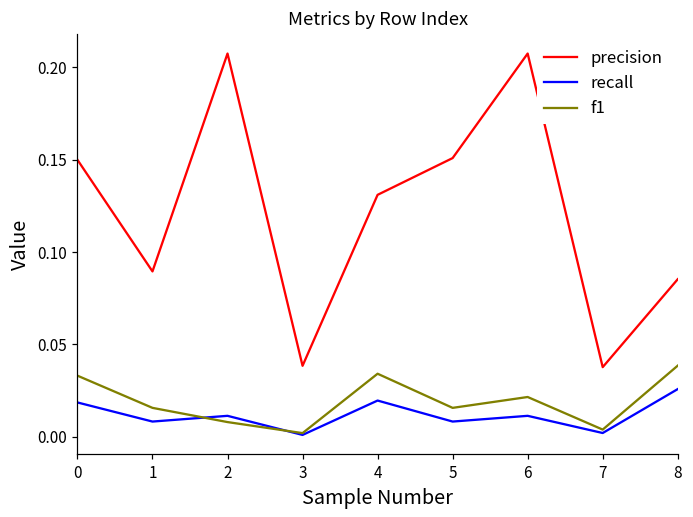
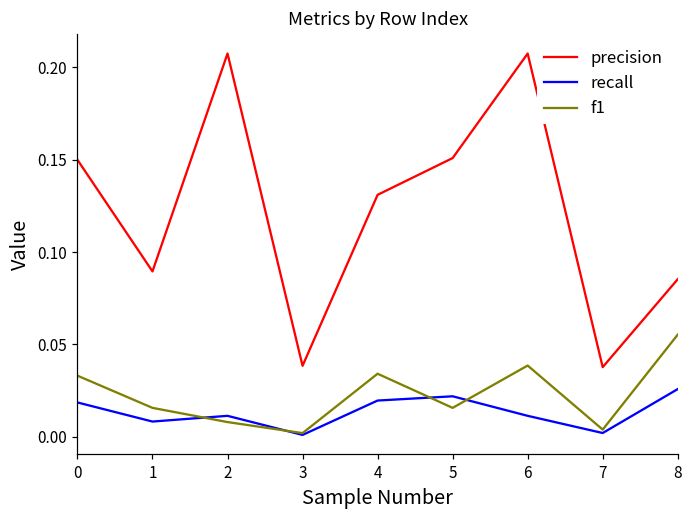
  {
    "precision": {
      "0": 0.150,
      "1": 0.090,
      "2": 0.208,
      "3": 0.038,
      "4": 0.131,
      "5": 0.151,
      "6": 0.208,
      "7": 0.038,
      "8": 0.085
    },
    "recall": {
      "0": 0.019,
      "1": 0.008,
      "2": 0.011,
      "4": 0.020,
-     "5": 0.008,
+     "5": 0.022,
      "6": 0.011,
      "7": 0.002,
      "8": 0.026
    },
    "f1": {
      "0": 0.033,
      "1": 0.016,
      "2": 0.008,
      "4": 0.034,
      "5": 0.016,
-     "6": 0.022,
+     "6": 0.039,
      "7": 0.004,
-     "8": 0.039
+     "8": 0.055
    }
  }
